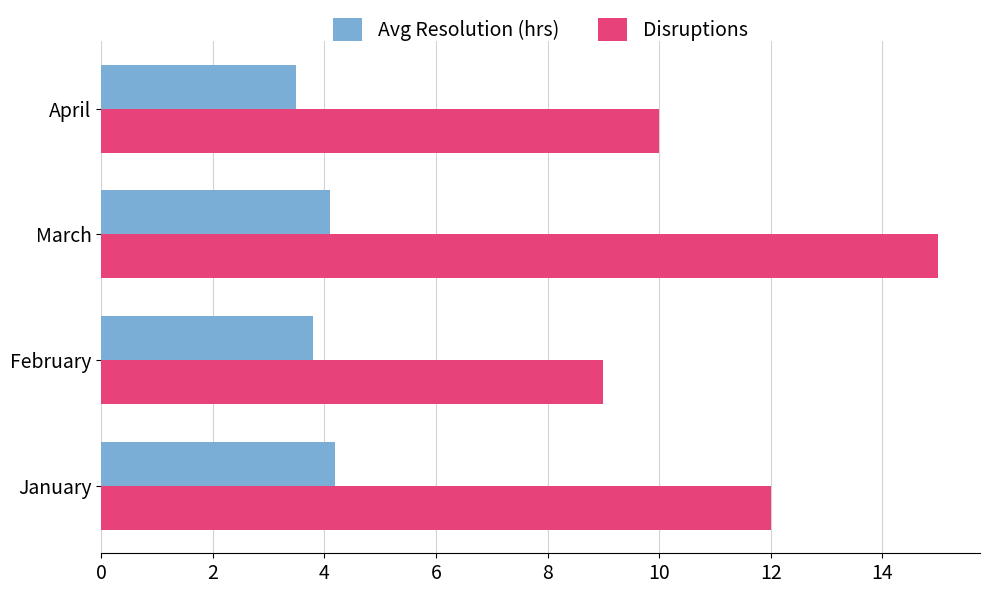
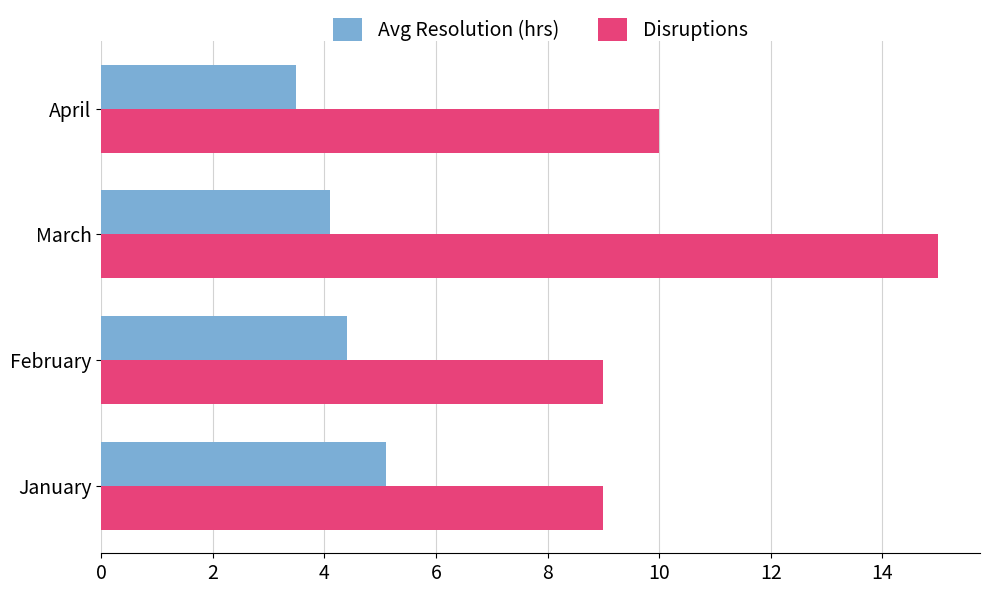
  {
    "Avg Resolution (hrs)": {
      "April": 3.5,
      "March": 4.1,
-     "February": 3.8,
-     "January": 4.2
+     "February": 4.4,
+     "January": 5.1
    },
    "Disruptions": {
      "April": 10,
      "March": 15,
      "February": 9,
-     "January": 12
+     "January": 9
    }
  }
